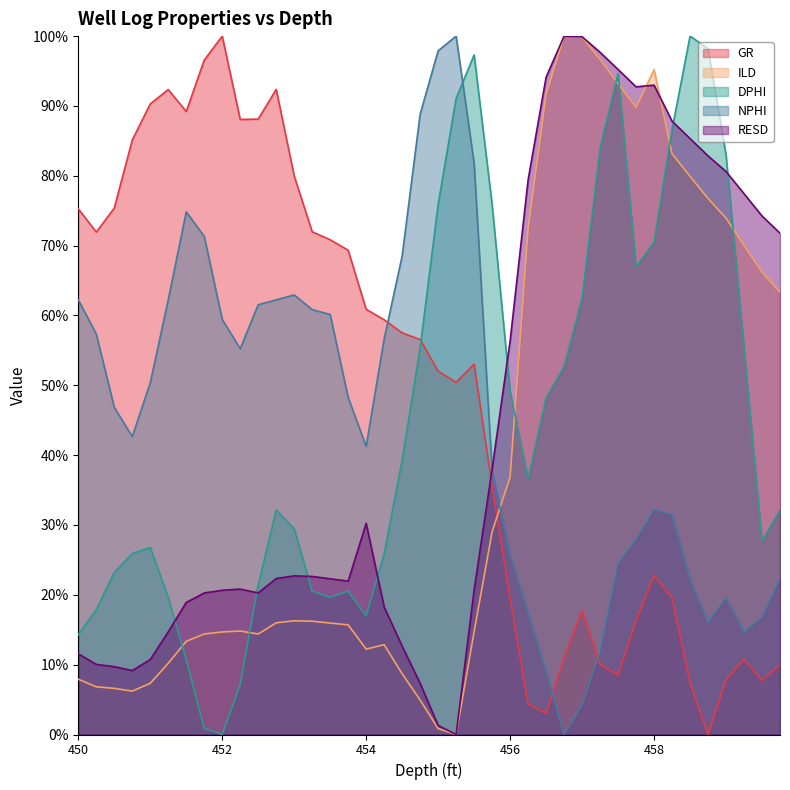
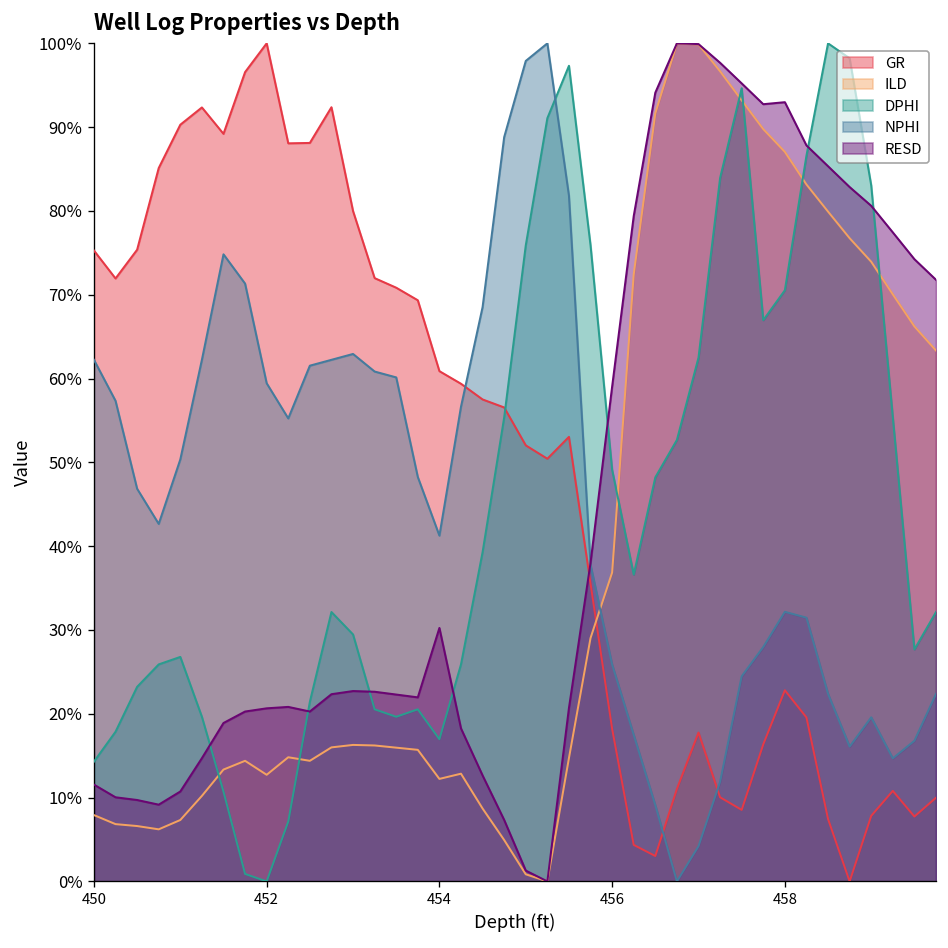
  {
    "GR": {
      "450": "75%",
      "452": "100%",
      "454": "61%",
-     "456": "19%",
+     "456": "18%",
      "458": "23%"
    },
    "ILD": {
      "450": "8%",
-     "452": "15%",
+     "452": "13%",
      "454": "12%",
      "456": "37%",
-     "458": "95%"
+     "458": "87%"
    },
    "RESD": {
      "450": "12%",
      "452": "21%",
      "454": "30%",
-     "456": "56%",
+     "456": "59%",
      "458": "93%"
    }
  }
